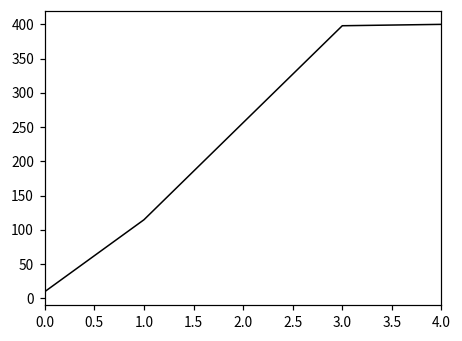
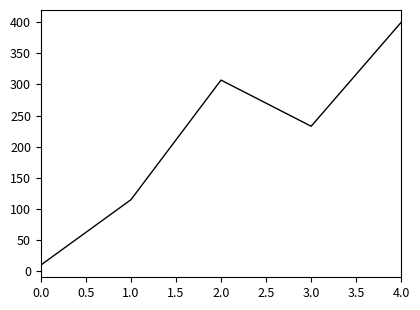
  {
    "0.0": 10,
    "1.0": 110,
-   "2.0": 260,
-   "3.0": 400,
+   "2.0": 310,
+   "3.0": 230,
    "4.0": 400
  }
